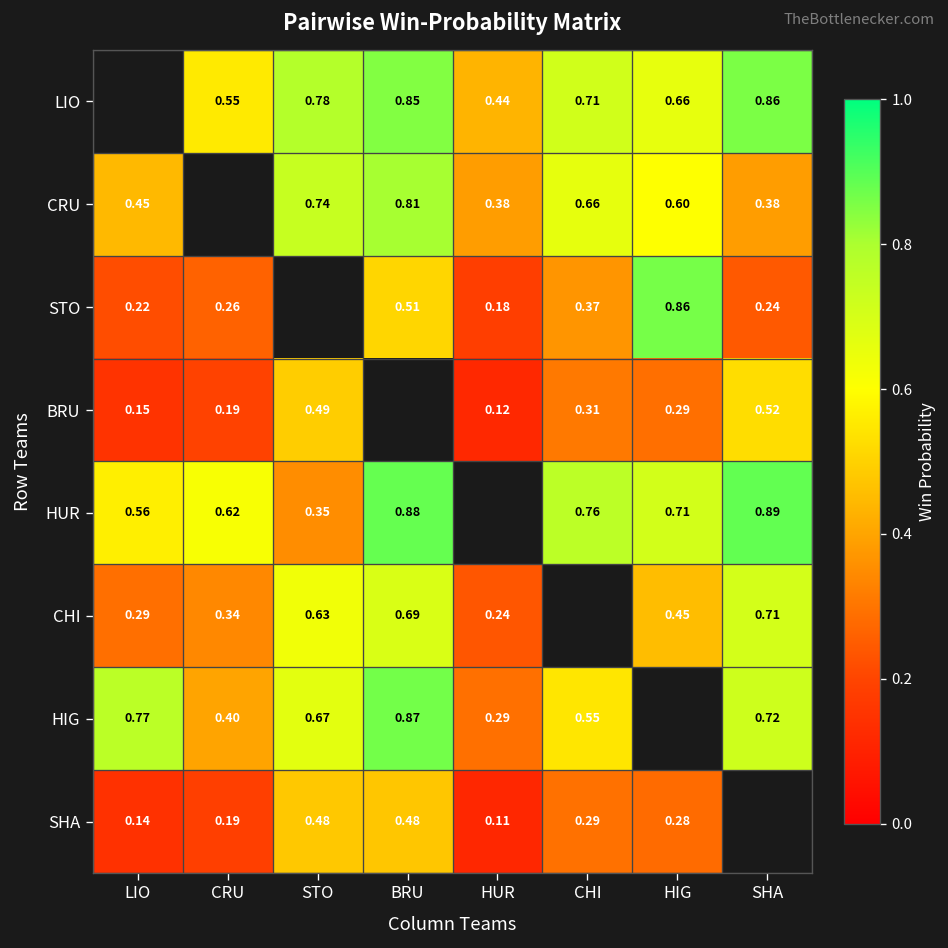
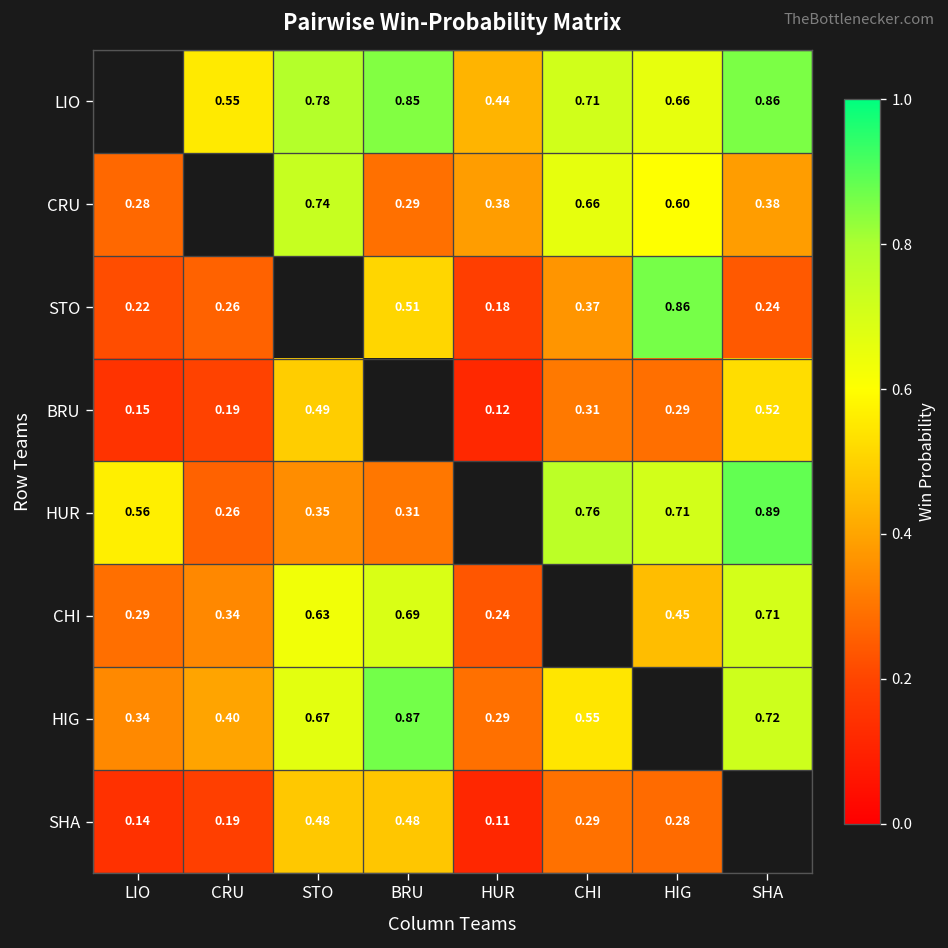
  {
    "LIO": {
      "CRU": 0.55,
      "STO": 0.78,
      "BRU": 0.85,
      "HUR": 0.44,
      "CHI": 0.71,
      "HIG": 0.66,
      "SHA": 0.86
    },
    "CRU": {
-     "LIO": 0.45,
+     "LIO": 0.28,
      "STO": 0.74,
-     "BRU": 0.81,
+     "BRU": 0.29,
      "HUR": 0.38,
      "CHI": 0.66,
      "HIG": 0.60,
      "SHA": 0.38
    },
    "STO": {
      "LIO": 0.22,
      "CRU": 0.26,
      "BRU": 0.51,
      "HUR": 0.18,
      "CHI": 0.37,
      "HIG": 0.86,
      "SHA": 0.24
    },
    "BRU": {
      "LIO": 0.15,
      "CRU": 0.19,
      "STO": 0.49,
      "HUR": 0.12,
      "CHI": 0.31,
      "HIG": 0.29,
      "SHA": 0.52
    },
    "HUR": {
      "LIO": 0.56,
-     "CRU": 0.62,
+     "CRU": 0.26,
      "STO": 0.35,
-     "BRU": 0.88,
+     "BRU": 0.31,
      "CHI": 0.76,
      "HIG": 0.71,
      "SHA": 0.89
    },
    "CHI": {
      "LIO": 0.29,
      "CRU": 0.34,
      "STO": 0.63,
      "BRU": 0.69,
      "HUR": 0.24,
      "HIG": 0.45,
      "SHA": 0.71
    },
    "HIG": {
-     "LIO": 0.77,
+     "LIO": 0.34,
      "CRU": 0.40,
      "STO": 0.67,
      "BRU": 0.87,
      "HUR": 0.29,
      "CHI": 0.55,
      "SHA": 0.72
    },
    "SHA": {
      "LIO": 0.14,
      "CRU": 0.19,
      "STO": 0.48,
      "BRU": 0.48,
      "HUR": 0.11,
      "CHI": 0.29,
      "HIG": 0.28
    }
  }
